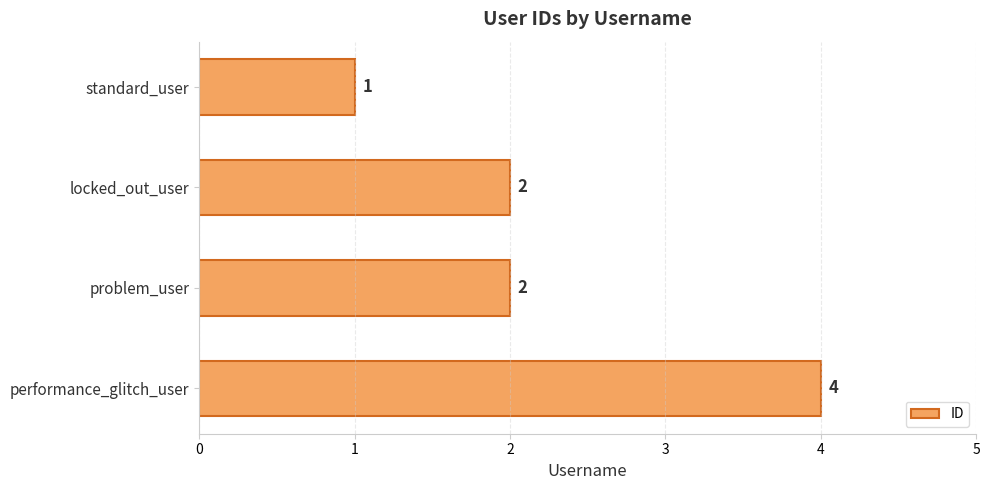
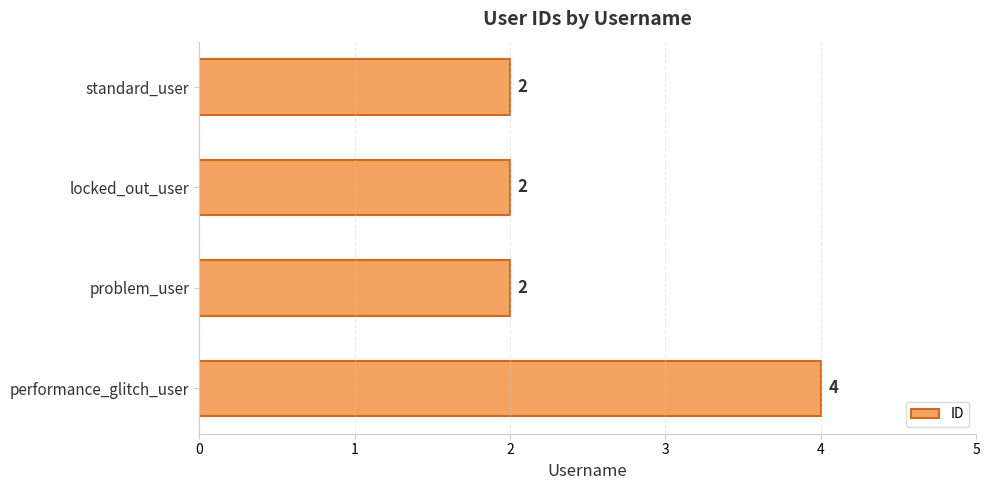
  {
-   "standard_user": 1,
+   "standard_user": 2,
    "locked_out_user": 2,
    "problem_user": 2,
    "performance_glitch_user": 4
  }
